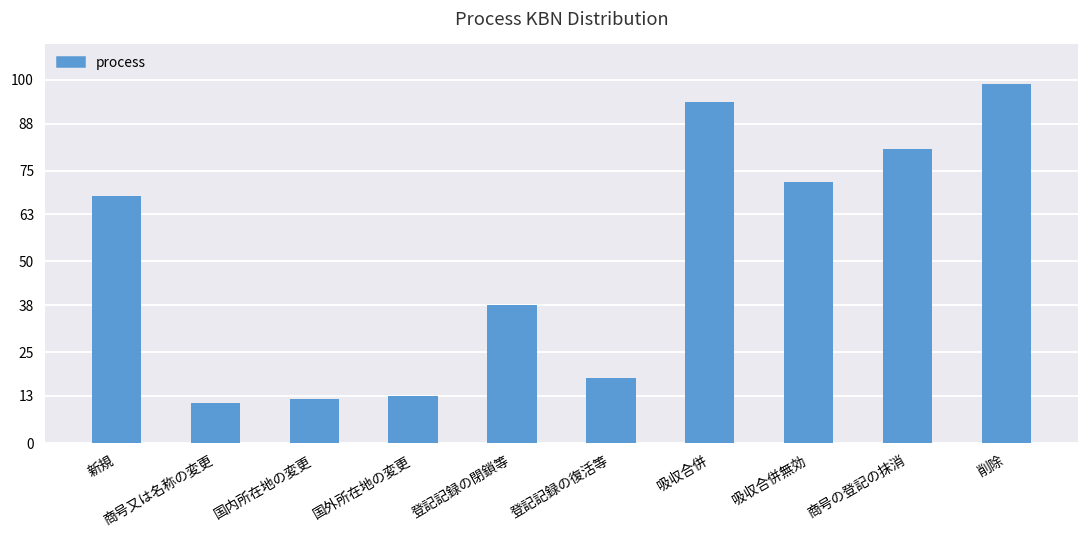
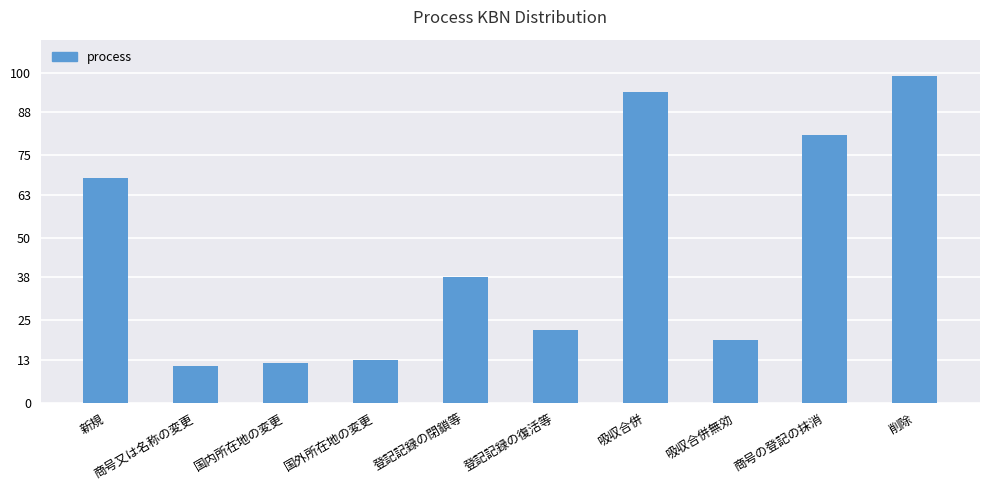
  {
    "新規": 68,
    "商号又は名称の変更": 11,
    "国内所在地の変更": 12,
    "国外所在地の変更": 13,
    "登記記録の閉鎖等": 38,
-   "登記記録の復活等": 18,
+   "登記記録の復活等": 22,
    "吸収合併": 94,
-   "吸収合併無効": 72,
+   "吸収合併無効": 19,
    "商号の登記の抹消": 81,
    "削除": 99
  }
